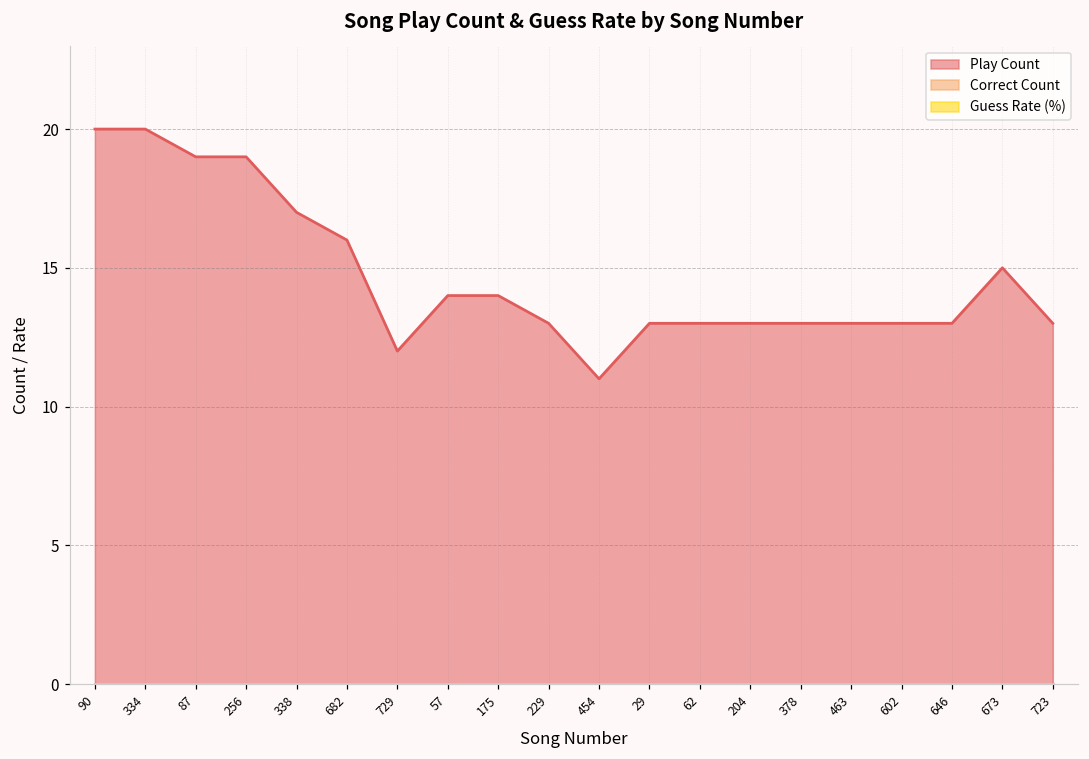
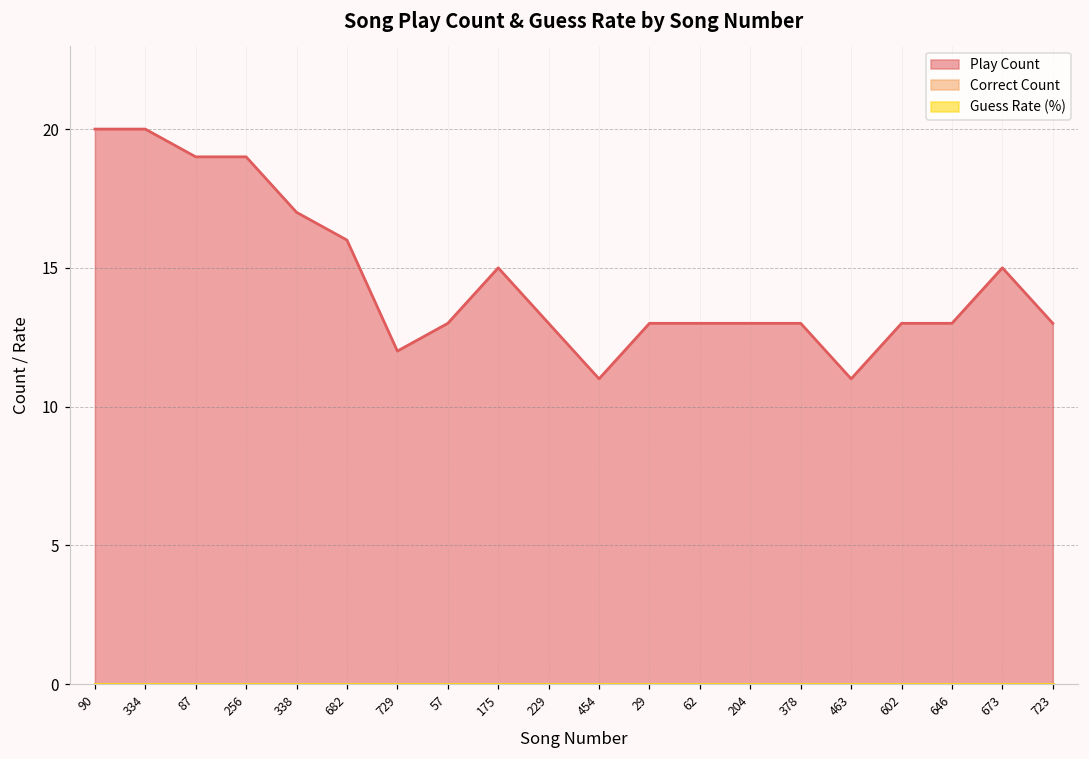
  {
    "Play Count": {
      "90": 20,
      "334": 20,
      "87": 19,
      "256": 19,
      "338": 17,
      "682": 16,
      "729": 12,
-     "57": 14,
-     "175": 14,
+     "57": 13,
+     "175": 15,
      "229": 13,
      "454": 11,
      "29": 13,
      "62": 13,
      "204": 13,
      "378": 13,
-     "463": 13,
+     "463": 11,
      "602": 13,
      "646": 13,
      "673": 15,
      "723": 13
    },
    "Guess Rate (%)": {
      "90": 0,
      "334": 0,
      "87": 0,
      "256": 0,
      "338": 0,
      "682": 0,
      "729": 0,
      "57": 0,
      "175": 0,
      "229": 0,
      "454": 0,
      "29": 0,
      "62": 0,
      "204": 0,
      "378": 0,
      "463": 0,
      "602": 0,
      "646": 0,
      "673": 0,
      "723": 0
    }
  }
